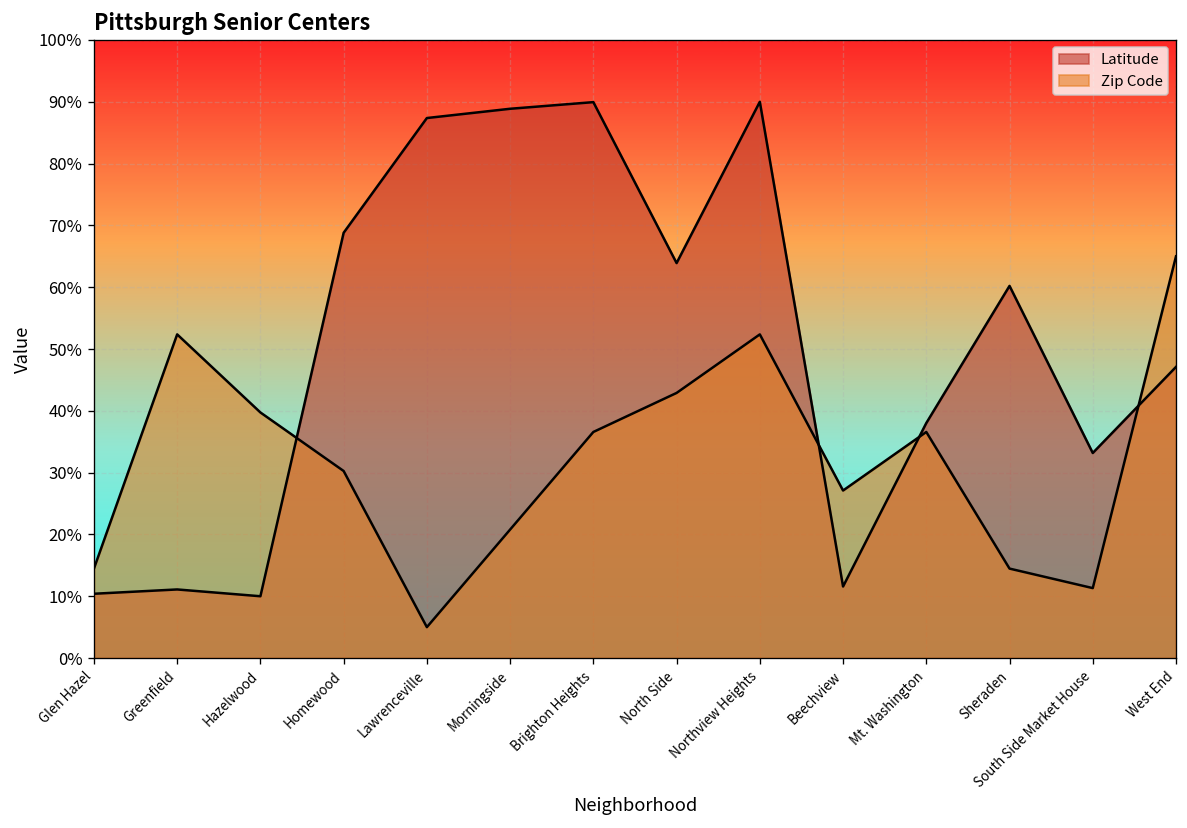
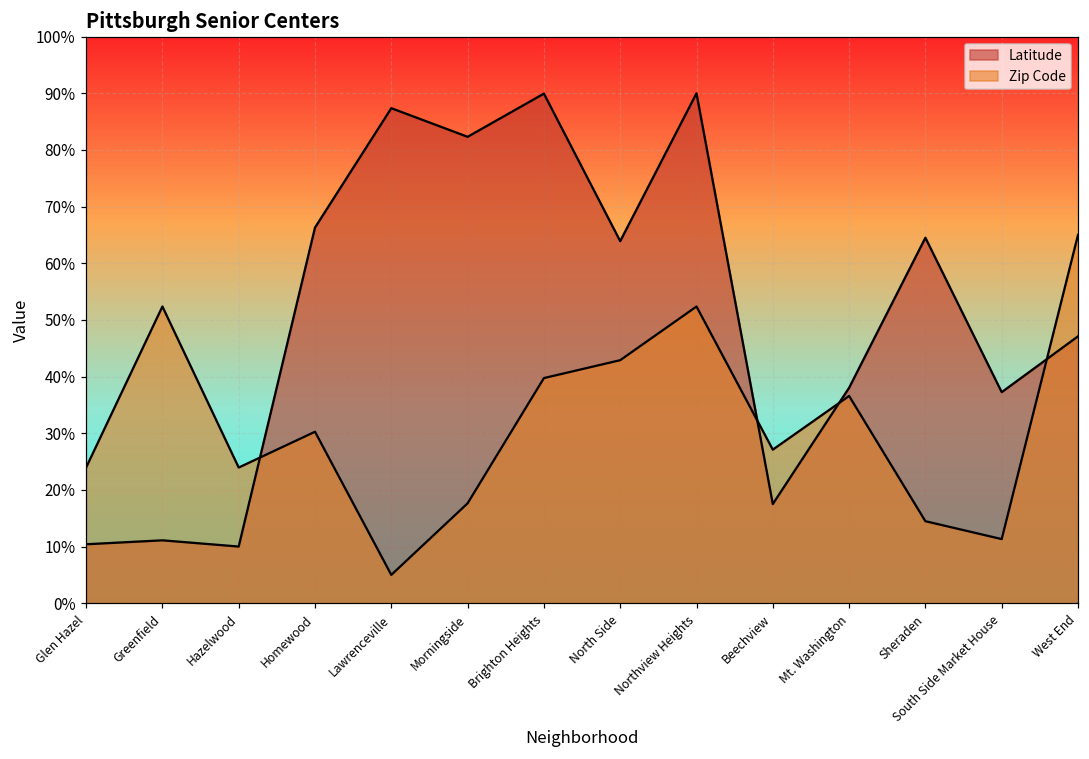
  {
    "Latitude": {
      "Glen Hazel": "10%",
      "Greenfield": "11%",
      "Hazelwood": "10%",
-     "Homewood": "69%",
+     "Homewood": "66%",
      "Lawrenceville": "87%",
-     "Morningside": "89%",
+     "Morningside": "82%",
      "Brighton Heights": "90%",
      "North Side": "64%",
      "Northview Heights": "90%",
-     "Beechview": "12%",
+     "Beechview": "18%",
      "Mt. Washington": "38%",
-     "Sheraden": "60%",
-     "South Side Market House": "33%",
+     "Sheraden": "65%",
+     "South Side Market House": "37%",
      "West End": "47%"
    },
    "Zip Code": {
-     "Glen Hazel": "14%",
+     "Glen Hazel": "24%",
      "Greenfield": "52%",
-     "Hazelwood": "40%",
+     "Hazelwood": "24%",
      "Homewood": "30%",
      "Lawrenceville": "5%",
-     "Morningside": "21%",
-     "Brighton Heights": "37%",
+     "Morningside": "18%",
+     "Brighton Heights": "40%",
      "North Side": "43%",
      "Northview Heights": "52%",
      "Beechview": "27%",
      "Mt. Washington": "37%",
      "Sheraden": "14%",
      "South Side Market House": "11%",
      "West End": "65%"
    }
  }
